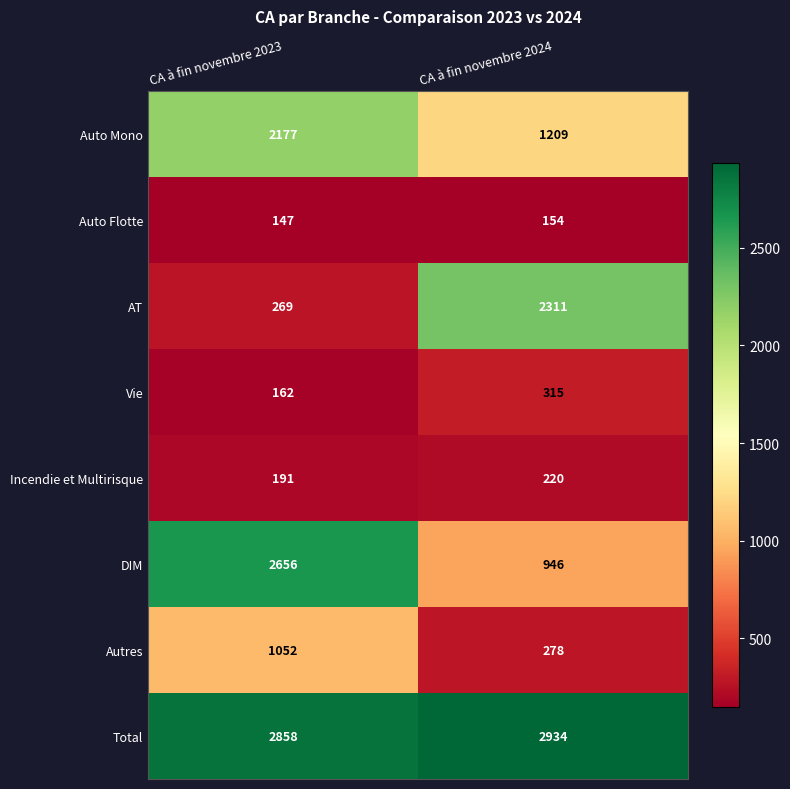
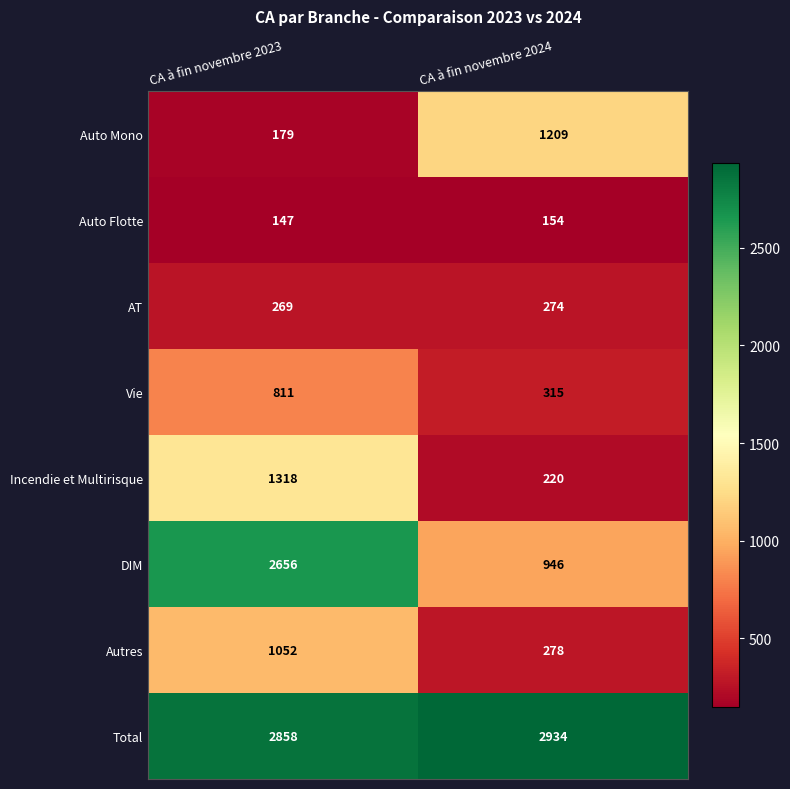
  {
    "Auto Mono": {
-     "CA à fin novembre 2023": 2177,
+     "CA à fin novembre 2023": 179,
      "CA à fin novembre 2024": 1209
    },
    "Auto Flotte": {
      "CA à fin novembre 2023": 147,
      "CA à fin novembre 2024": 154
    },
    "AT": {
      "CA à fin novembre 2023": 269,
-     "CA à fin novembre 2024": 2311
+     "CA à fin novembre 2024": 274
    },
    "Vie": {
-     "CA à fin novembre 2023": 162,
+     "CA à fin novembre 2023": 811,
      "CA à fin novembre 2024": 315
    },
    "Incendie et Multirisque": {
-     "CA à fin novembre 2023": 191,
+     "CA à fin novembre 2023": 1318,
      "CA à fin novembre 2024": 220
    },
    "DIM": {
      "CA à fin novembre 2023": 2656,
      "CA à fin novembre 2024": 946
    },
    "Autres": {
      "CA à fin novembre 2023": 1052,
      "CA à fin novembre 2024": 278
    },
    "Total": {
      "CA à fin novembre 2023": 2858,
      "CA à fin novembre 2024": 2934
    }
  }
